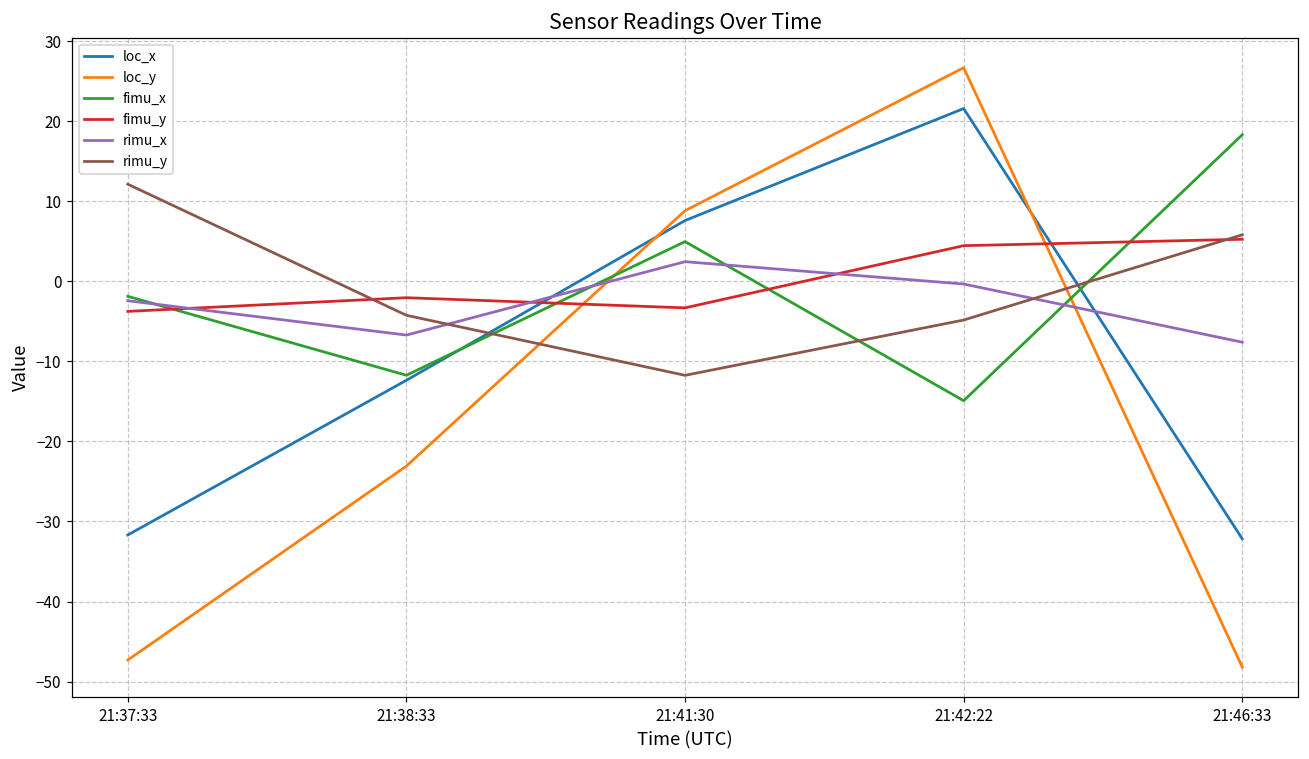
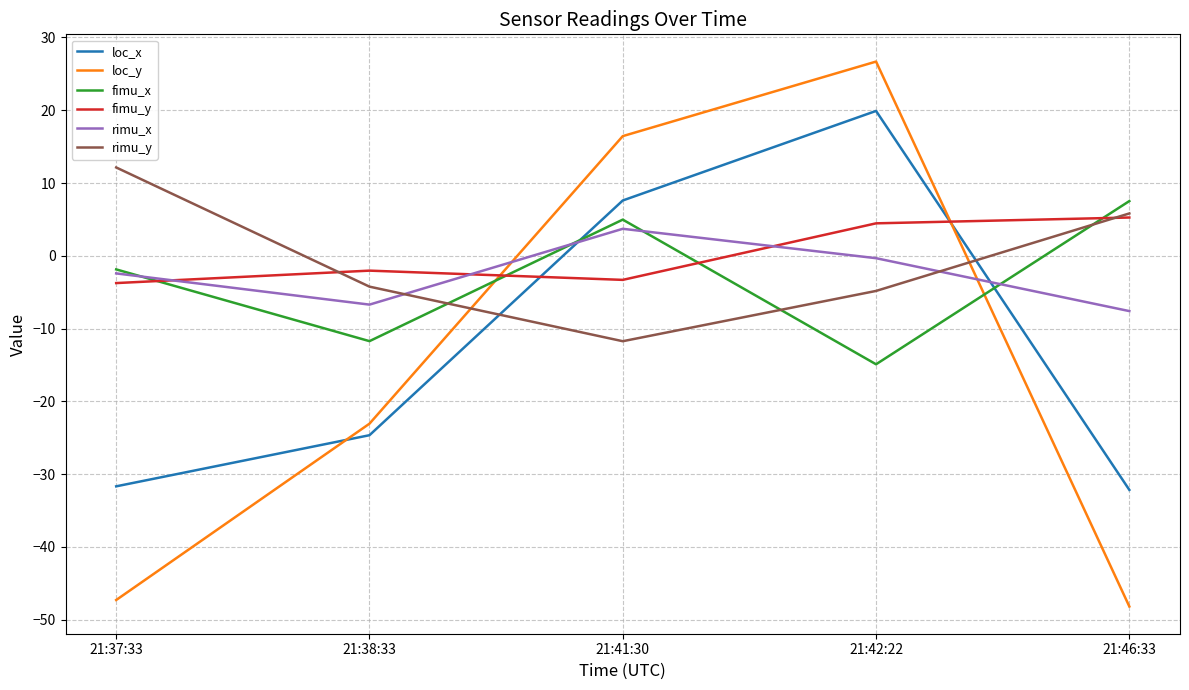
  {
    "loc_x": {
      "21:37:33": -32,
-     "21:38:33": -12,
+     "21:38:33": -25,
      "21:41:30": 8,
-     "21:42:22": 22,
+     "21:42:22": 20,
      "21:46:33": -32
    },
    "loc_y": {
      "21:37:33": -47,
      "21:38:33": -23,
-     "21:41:30": 9,
+     "21:41:30": 16,
      "21:42:22": 27,
      "21:46:33": -48
    },
    "fimu_x": {
      "21:37:33": -2,
      "21:38:33": -12,
      "21:41:30": 5,
      "21:42:22": -15,
-     "21:46:33": 18
+     "21:46:33": 8
    },
    "fimu_y": {
      "21:37:33": -4,
      "21:38:33": -2,
      "21:41:30": -3,
      "21:42:22": 4,
      "21:46:33": 5
    },
    "rimu_x": {
      "21:37:33": -2,
      "21:38:33": -7,
-     "21:41:30": 2,
+     "21:41:30": 4,
      "21:42:22": 0,
      "21:46:33": -8
    },
    "rimu_y": {
      "21:37:33": 12,
      "21:38:33": -4,
      "21:41:30": -12,
      "21:42:22": -5,
      "21:46:33": 6
    }
  }
